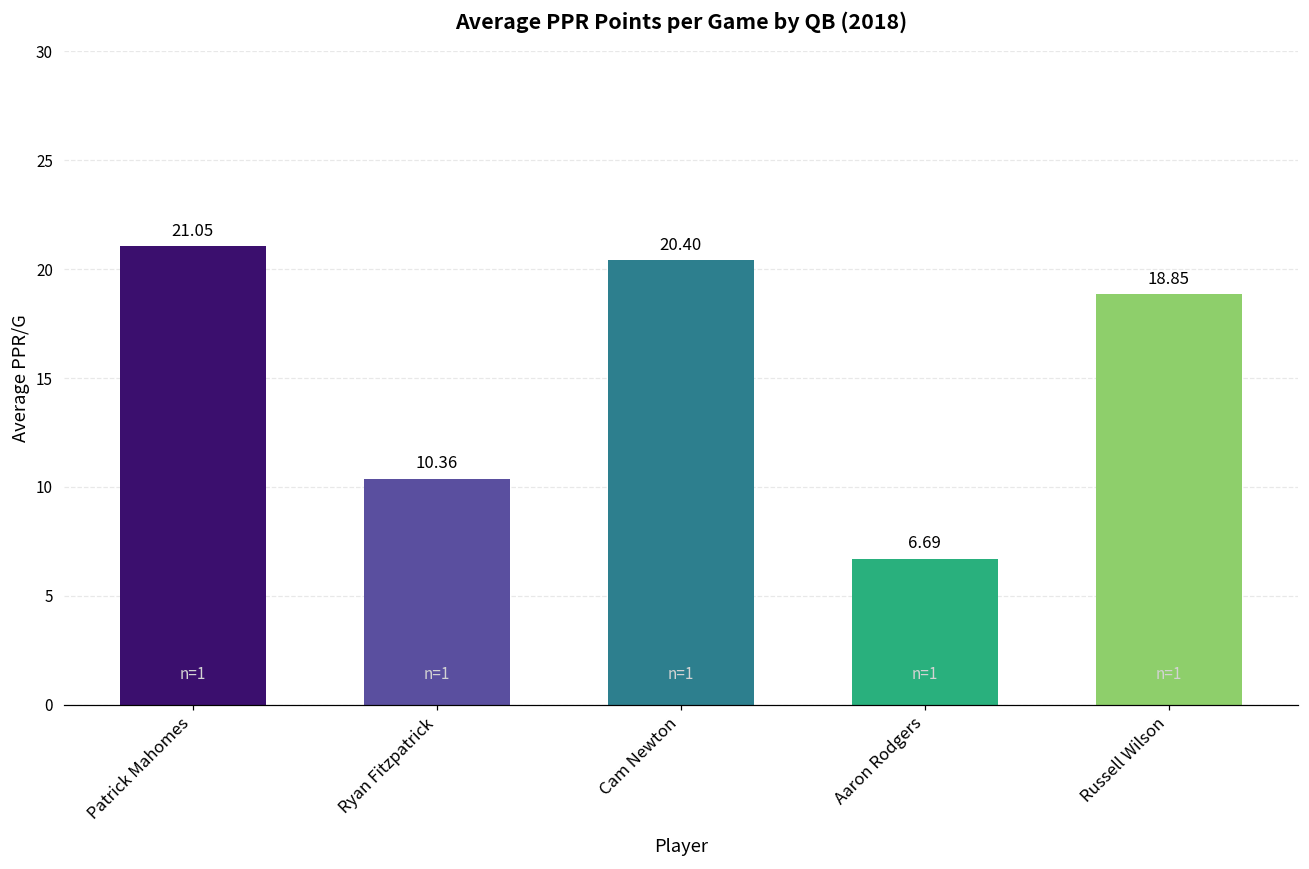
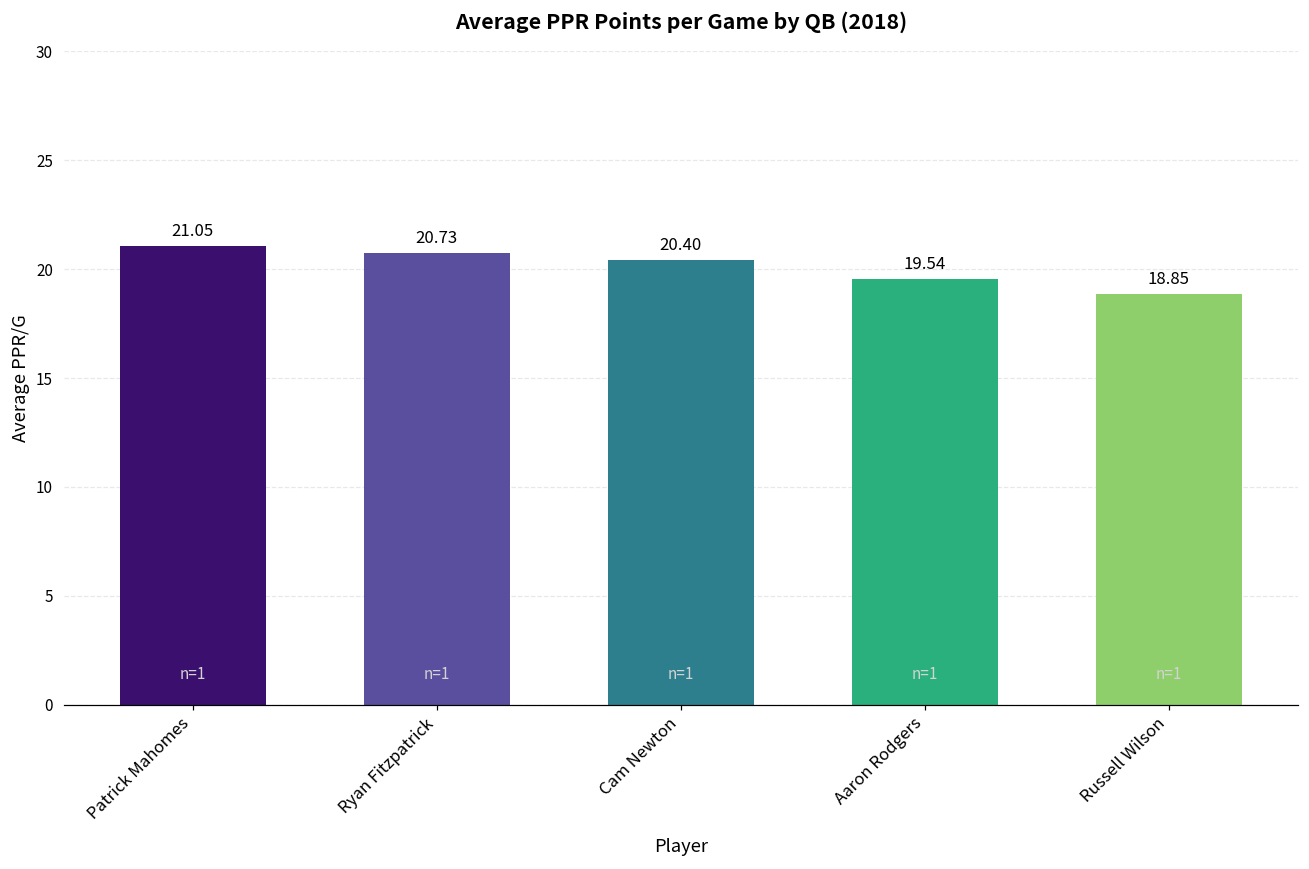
  {
    "Patrick Mahomes": 21.05,
-   "Ryan Fitzpatrick": 10.36,
+   "Ryan Fitzpatrick": 20.73,
    "Cam Newton": 20.40,
-   "Aaron Rodgers": 6.69,
+   "Aaron Rodgers": 19.54,
    "Russell Wilson": 18.85
  }
